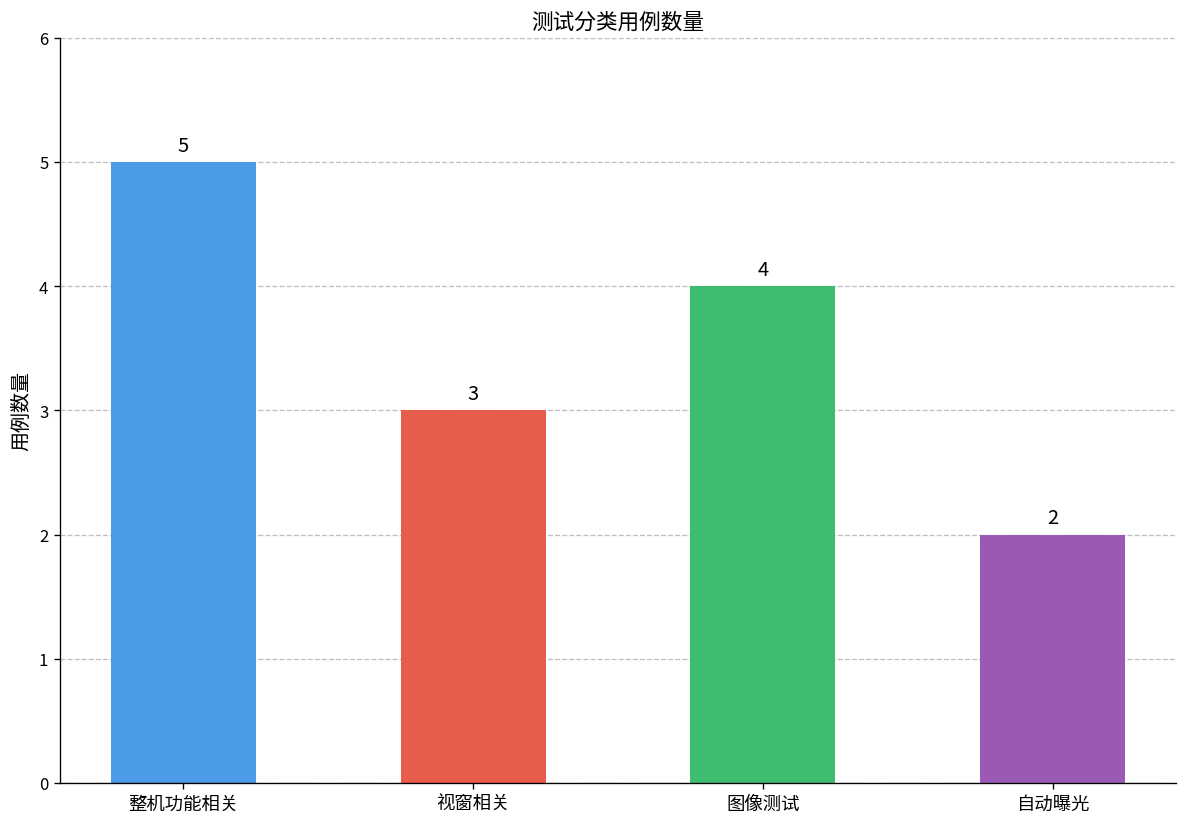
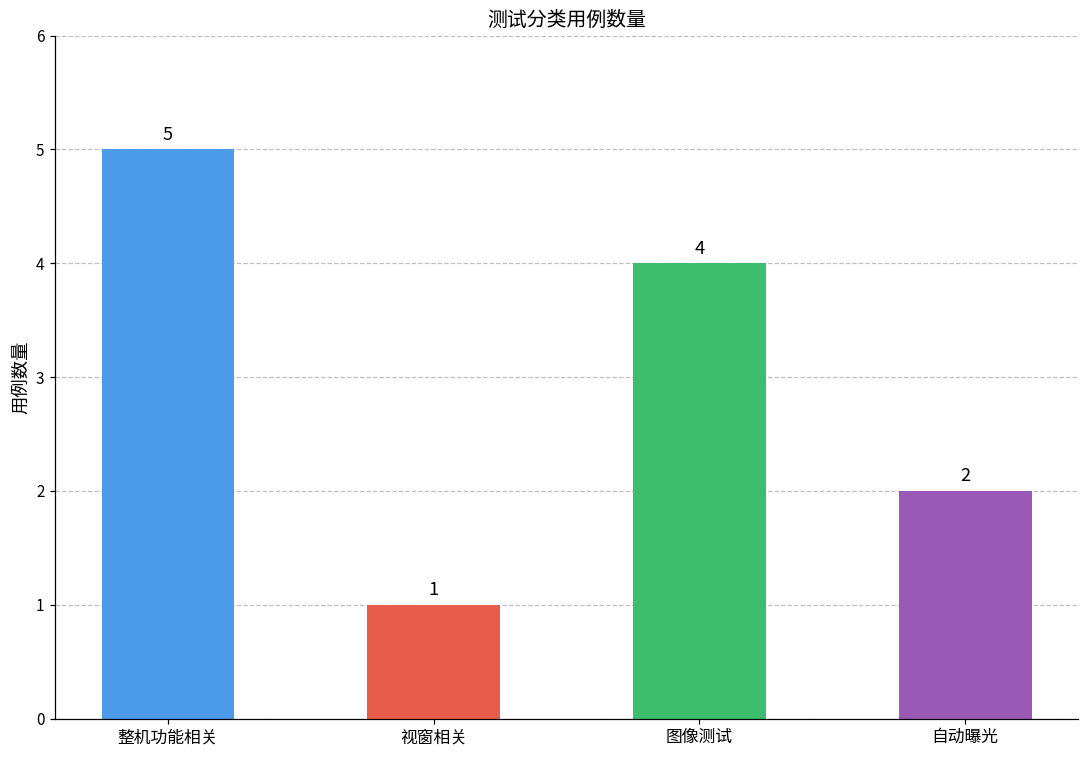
  {
    "整机功能相关": 5,
-   "视窗相关": 3,
+   "视窗相关": 1,
    "图像测试": 4,
    "自动曝光": 2
  }
